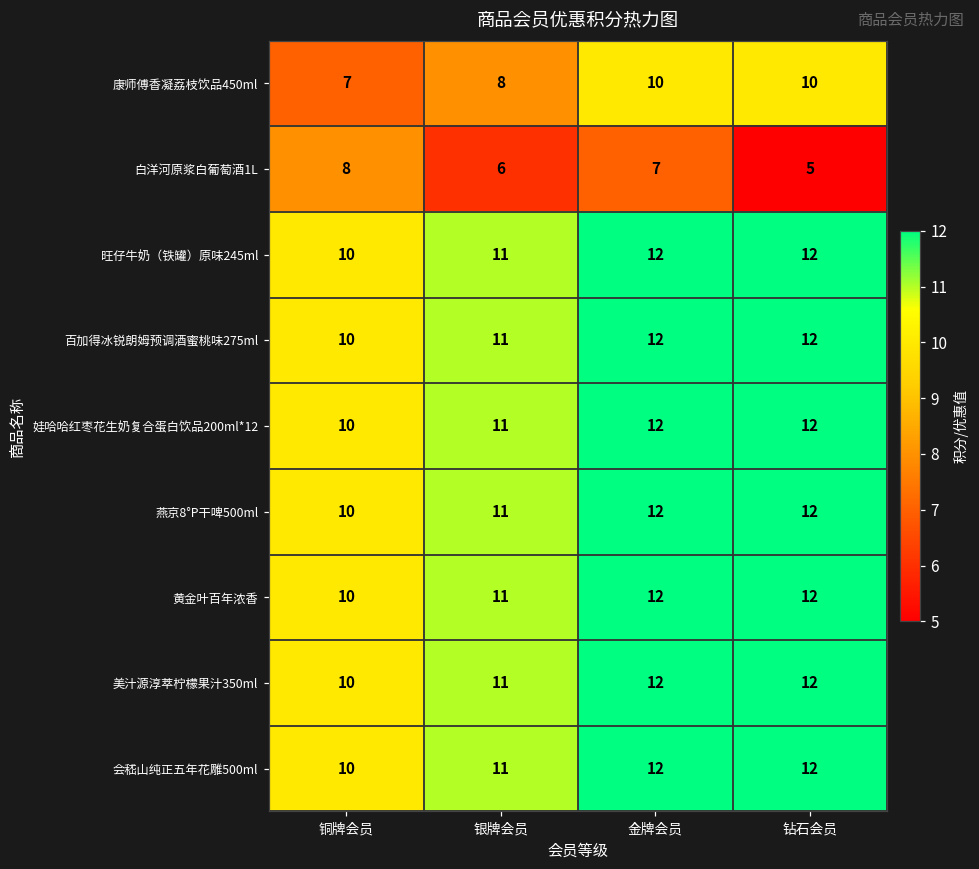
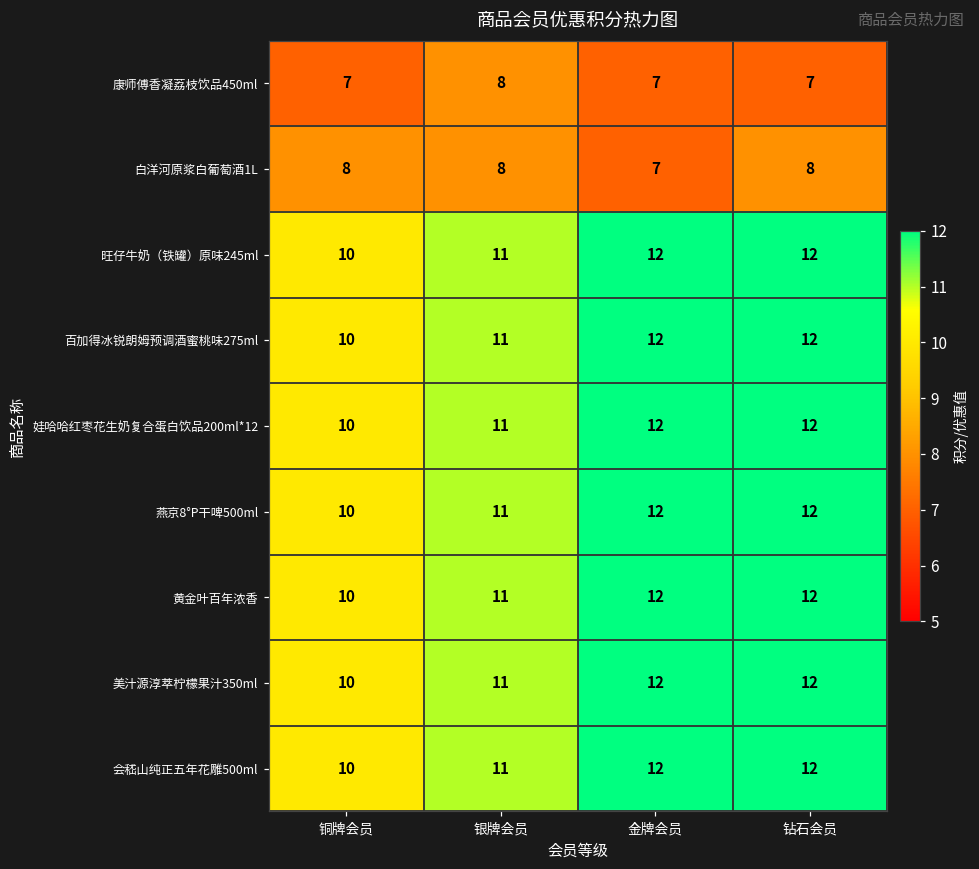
  {
    "康师傅香凝荔枝饮品450ml": {
      "铜牌会员": 7,
      "银牌会员": 8,
-     "金牌会员": 10,
-     "钻石会员": 10
+     "金牌会员": 7,
+     "钻石会员": 7
    },
    "白洋河原浆白葡萄酒1L": {
      "铜牌会员": 8,
-     "银牌会员": 6,
+     "银牌会员": 8,
      "金牌会员": 7,
-     "钻石会员": 5
+     "钻石会员": 8
    },
    "旺仔牛奶（铁罐）原味245ml": {
      "铜牌会员": 10,
      "银牌会员": 11,
      "金牌会员": 12,
      "钻石会员": 12
    },
    "百加得冰锐朗姆预调酒蜜桃味275ml": {
      "铜牌会员": 10,
      "银牌会员": 11,
      "金牌会员": 12,
      "钻石会员": 12
    },
    "娃哈哈红枣花生奶复合蛋白饮品200ml*12": {
      "铜牌会员": 10,
      "银牌会员": 11,
      "金牌会员": 12,
      "钻石会员": 12
    },
    "燕京8°P干啤500ml": {
      "铜牌会员": 10,
      "银牌会员": 11,
      "金牌会员": 12,
      "钻石会员": 12
    },
    "黄金叶百年浓香": {
      "铜牌会员": 10,
      "银牌会员": 11,
      "金牌会员": 12,
      "钻石会员": 12
    },
    "美汁源淳萃柠檬果汁350ml": {
      "铜牌会员": 10,
      "银牌会员": 11,
      "金牌会员": 12,
      "钻石会员": 12
    },
    "会嵇山纯正五年花雕500ml": {
      "铜牌会员": 10,
      "银牌会员": 11,
      "金牌会员": 12,
      "钻石会员": 12
    }
  }
